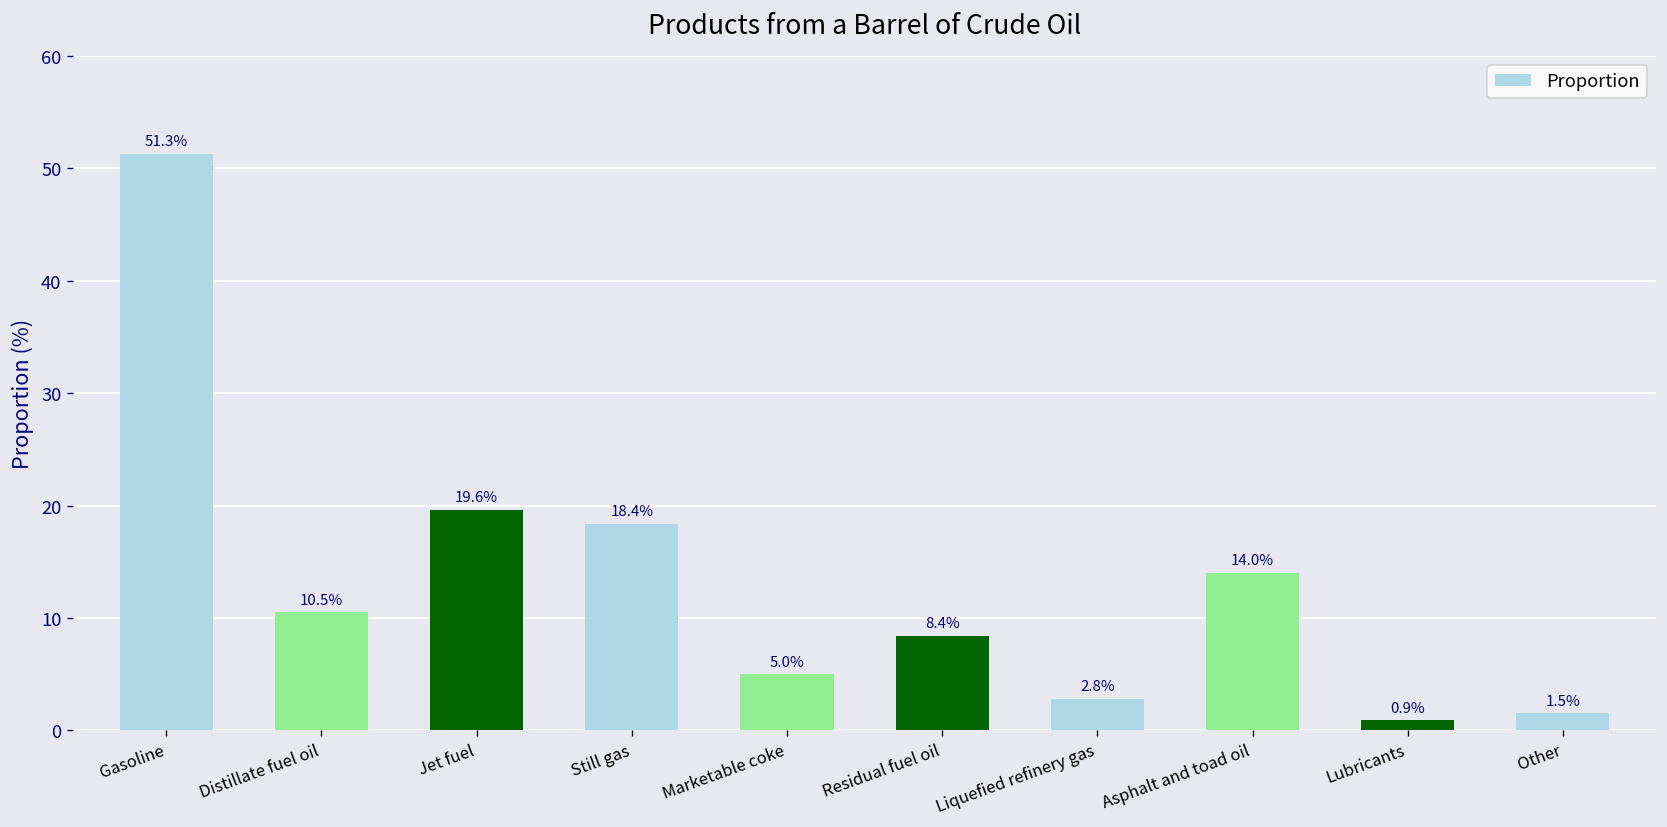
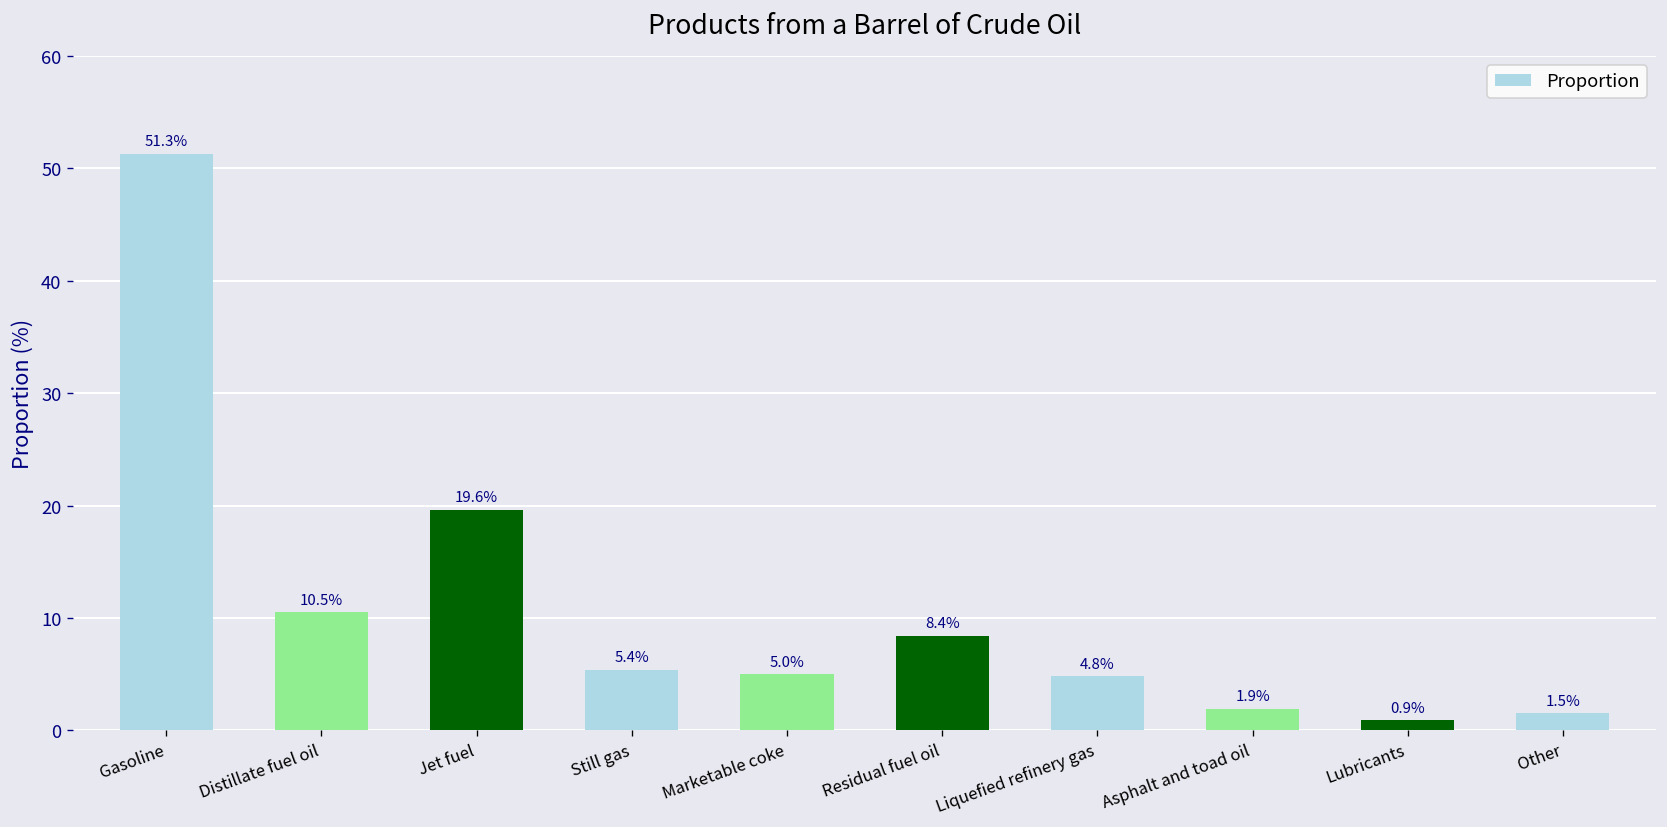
  {
    "Gasoline": "51.3%",
    "Distillate fuel oil": "10.5%",
    "Jet fuel": "19.6%",
-   "Still gas": "18.4%",
+   "Still gas": "5.4%",
    "Marketable coke": "5.0%",
    "Residual fuel oil": "8.4%",
-   "Liquefied refinery gas": "2.8%",
-   "Asphalt and toad oil": "14.0%",
+   "Liquefied refinery gas": "4.8%",
+   "Asphalt and toad oil": "1.9%",
    "Lubricants": "0.9%",
    "Other": "1.5%"
  }
